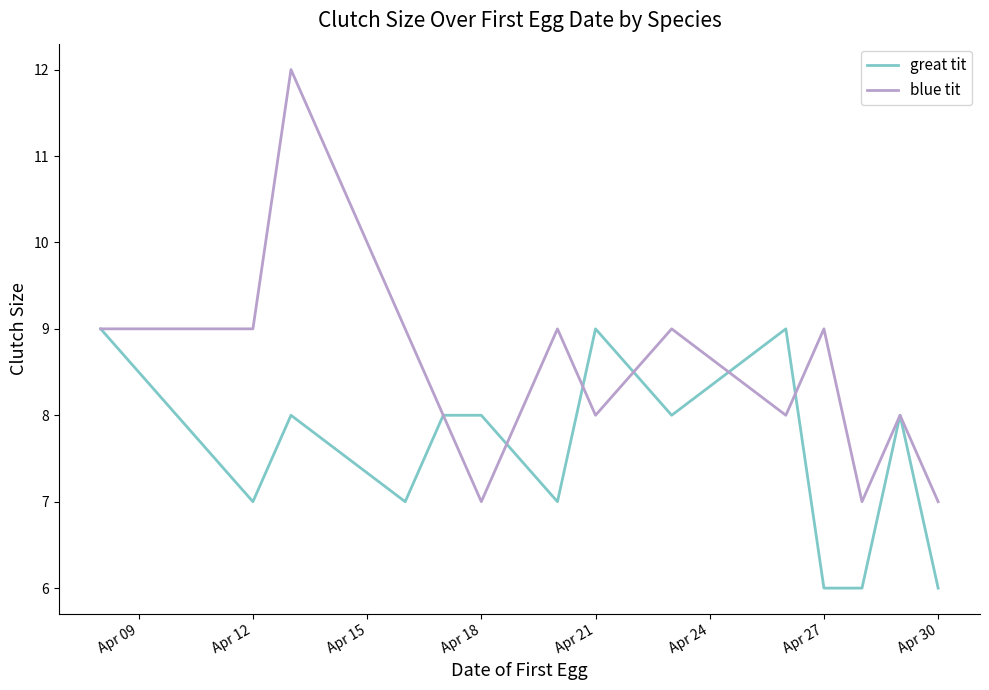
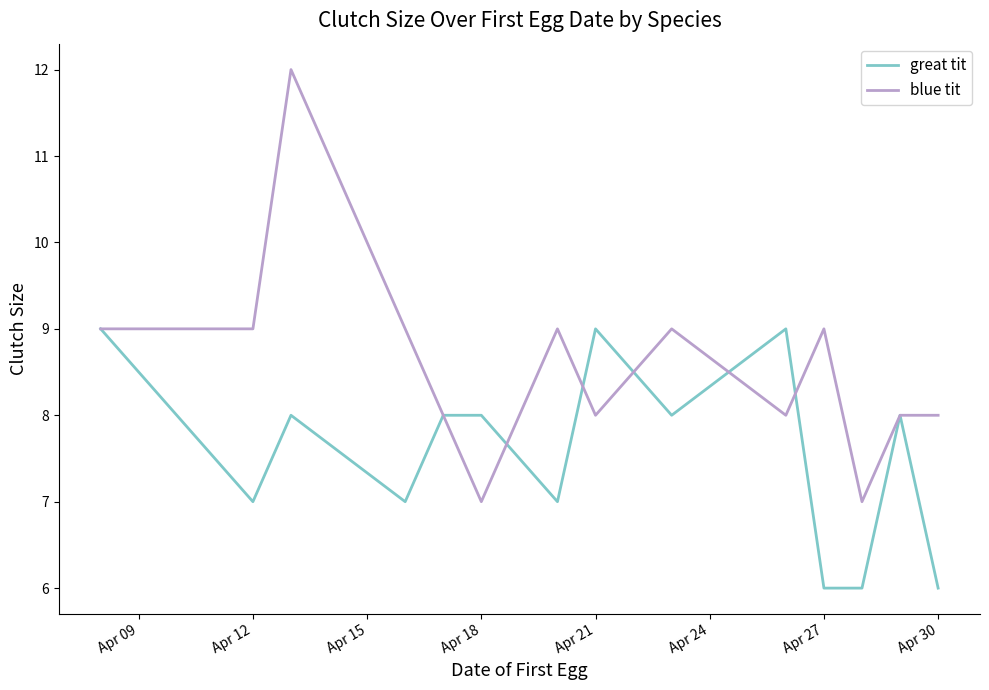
  {
    "great tit": {
      "Apr 12": 7,
      "Apr 18": 8,
      "Apr 21": 9,
      "Apr 27": 6,
      "Apr 30": 6
    },
    "blue tit": {
      "Apr 12": 9,
      "Apr 18": 7,
      "Apr 21": 8,
      "Apr 27": 9,
-     "Apr 30": 7
+     "Apr 30": 8
    }
  }
